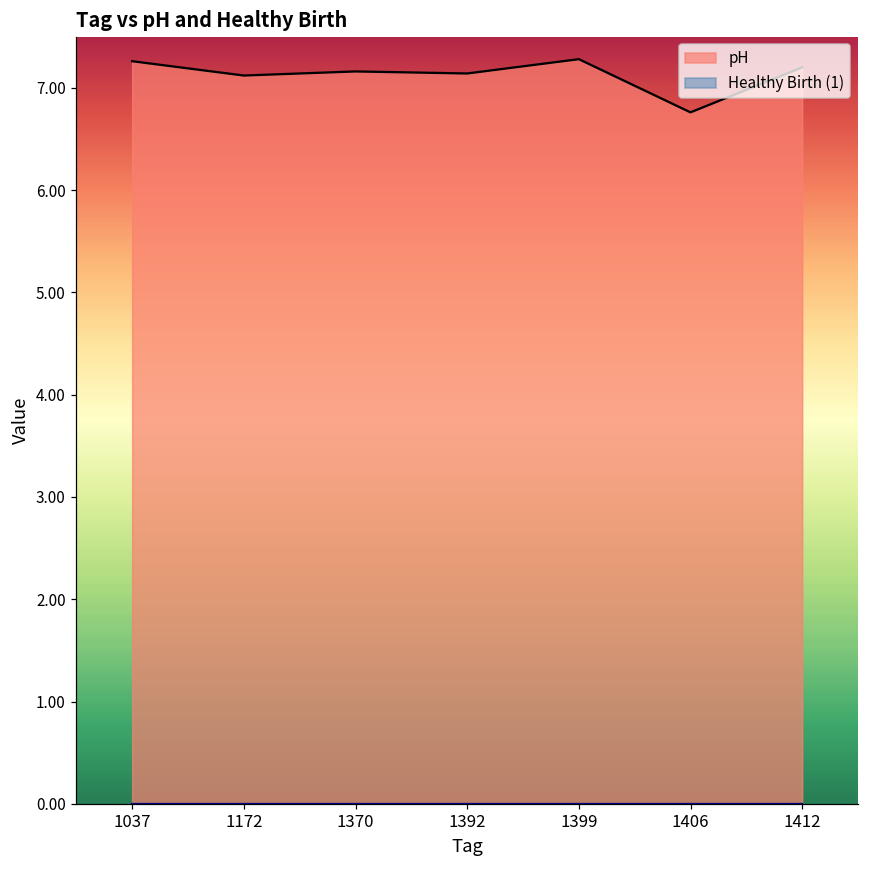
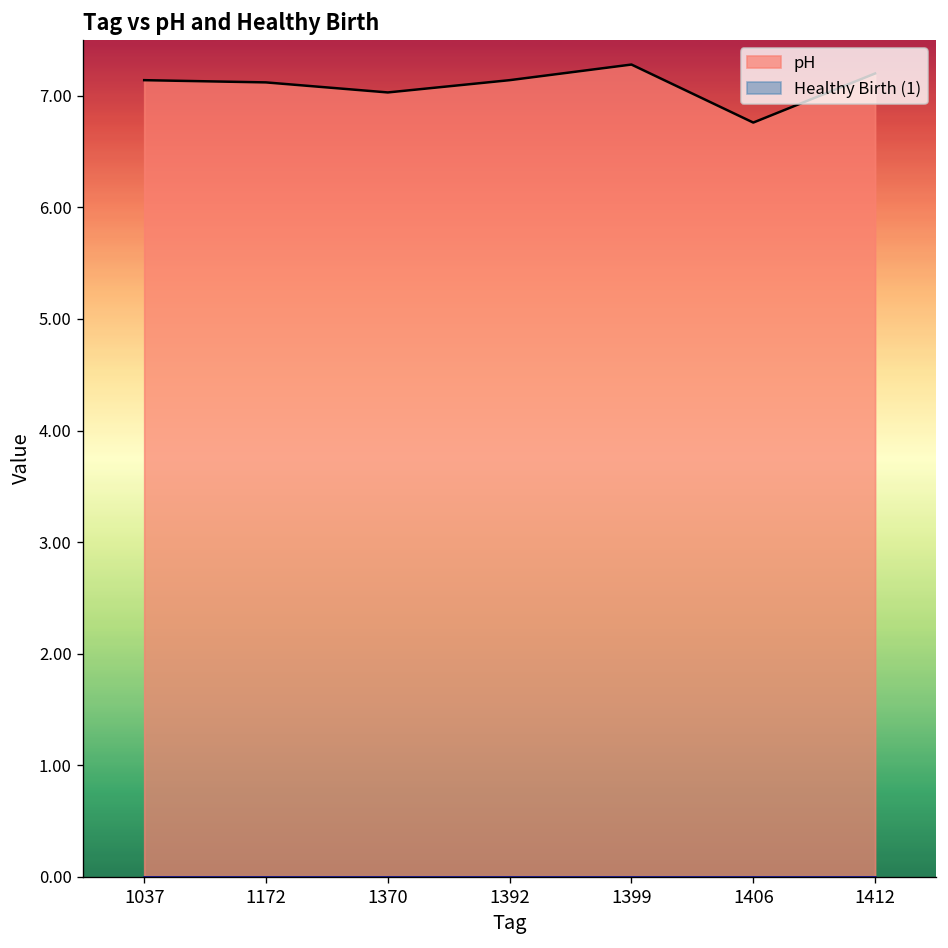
  {
    "pH": {
-     "1037": 7.3,
+     "1037": 7.1,
      "1172": 7.1,
-     "1370": 7.2,
+     "1370": 7.0,
      "1392": 7.1,
      "1399": 7.3,
      "1406": 6.8
    },
    "Healthy Birth (1)": {
      "1037": 0.0,
      "1172": 0.0,
      "1370": 0.0,
      "1392": 0.0,
      "1399": 0.0,
      "1406": 0.0,
      "1412": 0.0
    }
  }
